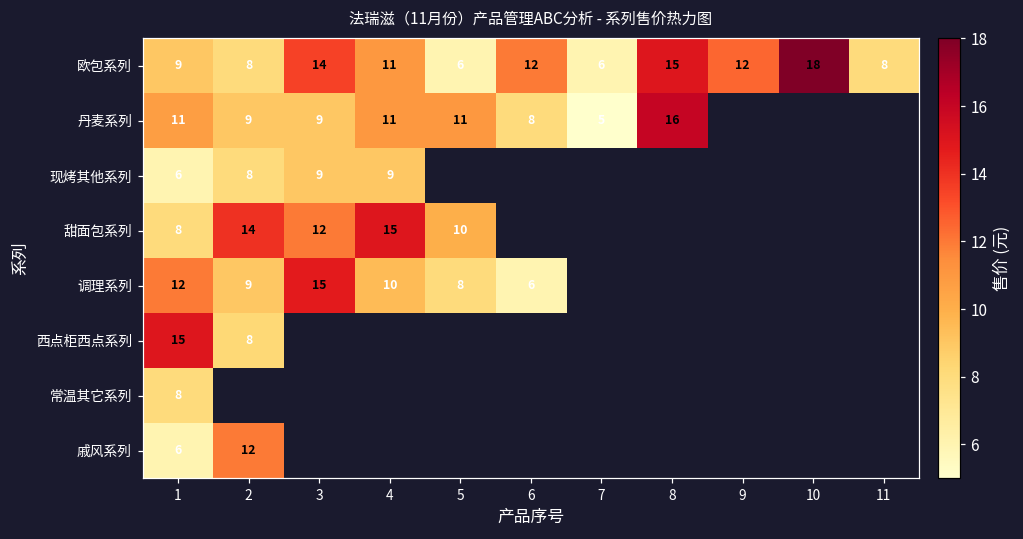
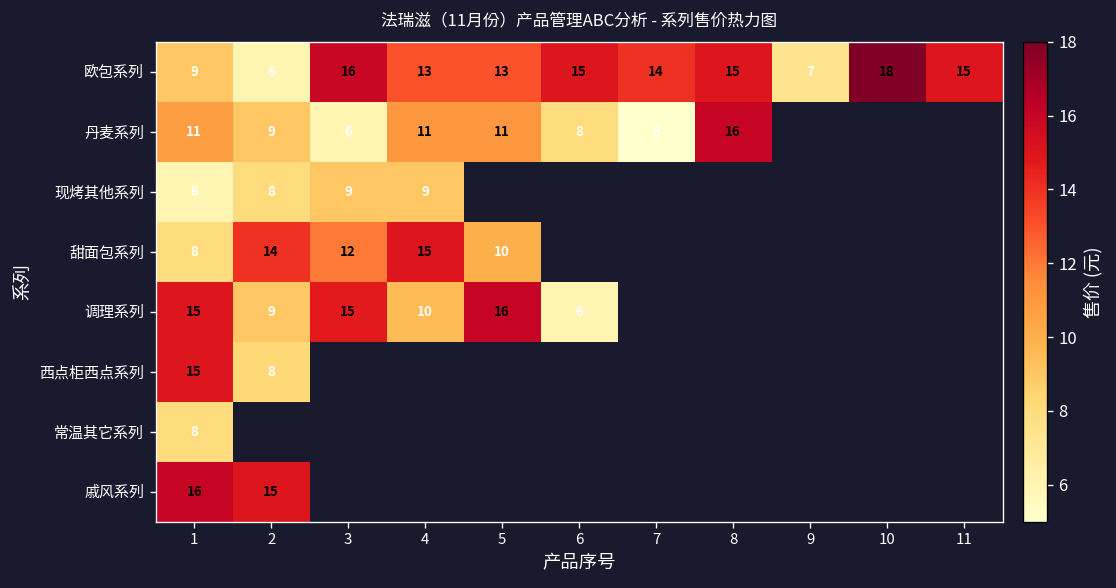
  {
    "欧包系列": {
      "1": 9,
-     "2": 8,
-     "3": 14,
-     "4": 11,
-     "5": 6,
-     "6": 12,
-     "7": 6,
+     "2": 6,
+     "3": 16,
+     "4": 13,
+     "5": 13,
+     "6": 15,
+     "7": 14,
      "8": 15,
-     "9": 12,
+     "9": 7,
      "10": 18,
-     "11": 8
+     "11": 15
    },
    "丹麦系列": {
      "1": 11,
      "2": 9,
-     "3": 9,
+     "3": 6,
      "4": 11,
      "5": 11,
      "6": 8,
      "7": 5,
      "8": 16
    },
    "现烤其他系列": {
      "1": 6,
      "2": 8,
      "3": 9,
      "4": 9
    },
    "甜面包系列": {
      "1": 8,
      "2": 14,
      "3": 12,
      "4": 15,
      "5": 10
    },
    "调理系列": {
-     "1": 12,
+     "1": 15,
      "2": 9,
      "3": 15,
      "4": 10,
-     "5": 8,
+     "5": 16,
      "6": 6
    },
    "西点柜西点系列": {
      "1": 15,
      "2": 8
    },
    "常温其它系列": {
      "1": 8
    },
    "戚风系列": {
-     "1": 6,
-     "2": 12
+     "1": 16,
+     "2": 15
    }
  }
